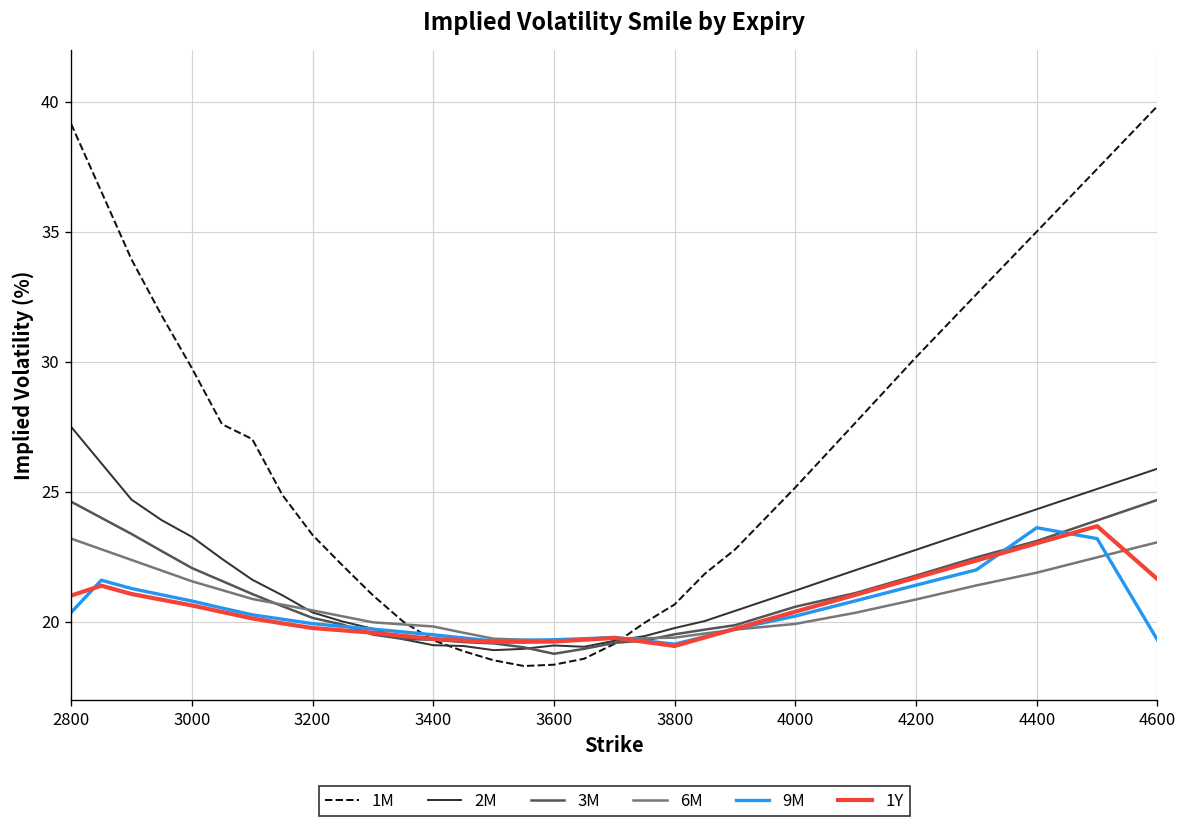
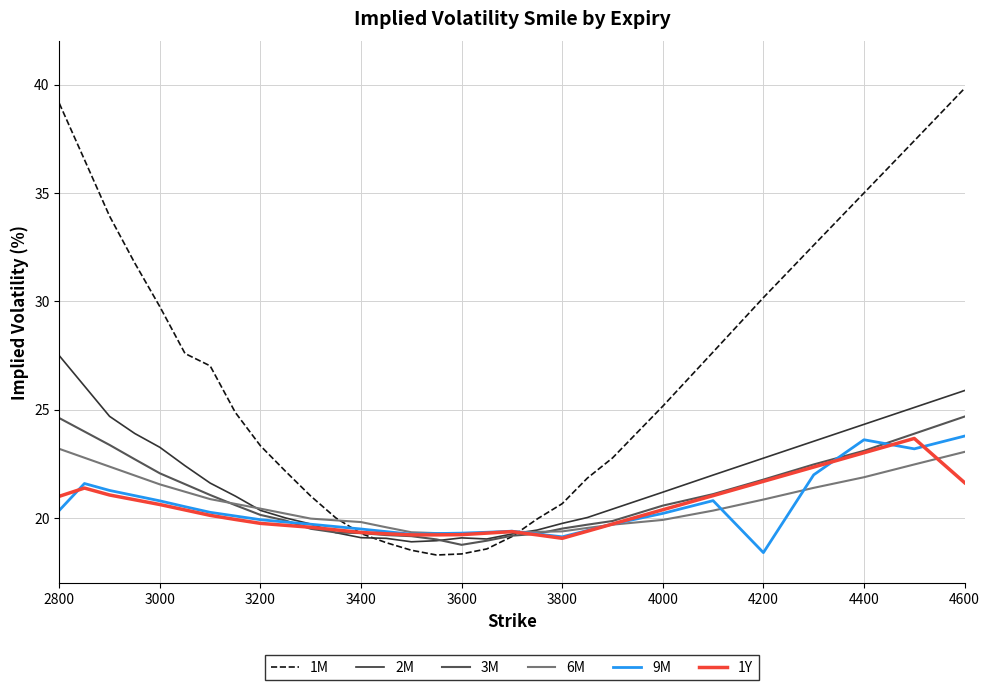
  {
    "9M": {
      "2800": 20.4,
      "3000": 20.8,
      "3200": 19.9,
      "3400": 19.5,
      "4000": 20.2,
-     "4200": 21.4,
+     "4200": 18.4,
      "4400": 23.6,
-     "4600": 19.3
+     "4600": 23.8
    },
    "1Y": {
      "2800": 21.0,
      "3000": 20.6,
      "3200": 19.8,
      "4000": 20.4,
      "4600": 21.6
    }
  }
